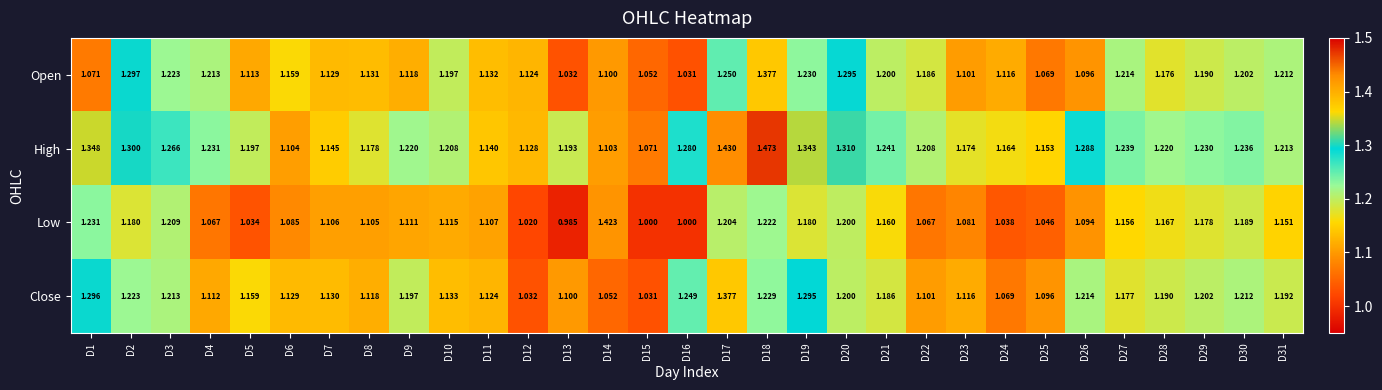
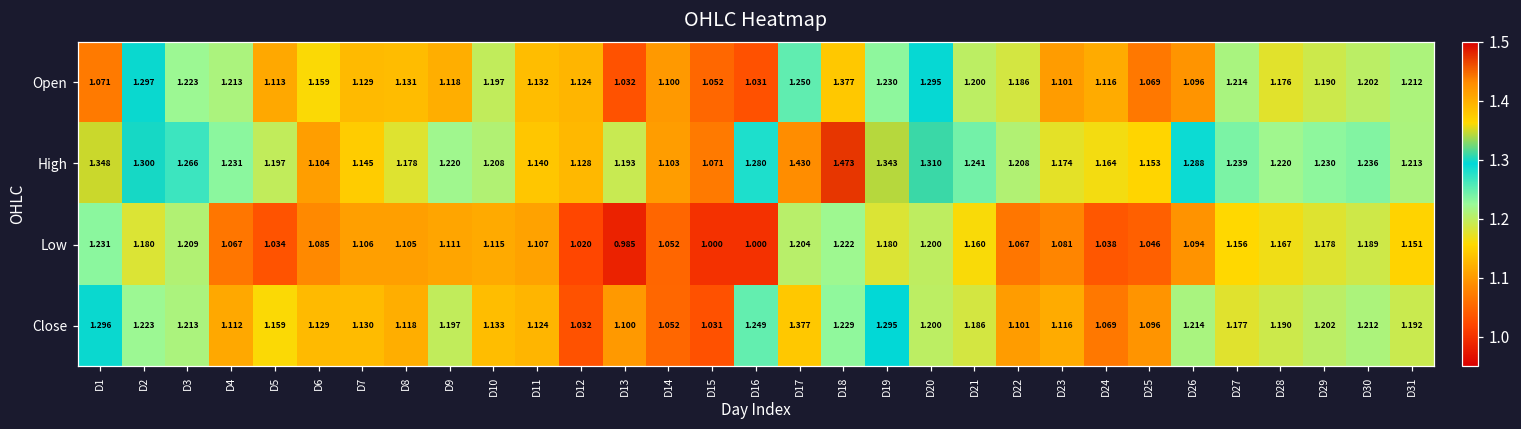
  {
    "Open": {
      "D1": 1.071,
      "D2": 1.297,
      "D3": 1.223,
      "D4": 1.213,
      "D5": 1.113,
      "D6": 1.159,
      "D7": 1.129,
      "D8": 1.131,
      "D9": 1.118,
      "D10": 1.197,
      "D11": 1.132,
      "D12": 1.124,
      "D13": 1.032,
      "D14": 1.100,
      "D15": 1.052,
      "D16": 1.031,
      "D17": 1.250,
      "D18": 1.377,
      "D19": 1.230,
      "D20": 1.295,
      "D21": 1.200,
      "D22": 1.186,
      "D23": 1.101,
      "D24": 1.116,
      "D25": 1.069,
      "D26": 1.096,
      "D27": 1.214,
      "D28": 1.176,
      "D29": 1.190,
      "D30": 1.202,
      "D31": 1.212
    },
    "High": {
      "D1": 1.348,
      "D2": 1.300,
      "D3": 1.266,
      "D4": 1.231,
      "D5": 1.197,
      "D6": 1.104,
      "D7": 1.145,
      "D8": 1.178,
      "D9": 1.220,
      "D10": 1.208,
      "D11": 1.140,
      "D12": 1.128,
      "D13": 1.193,
      "D14": 1.103,
      "D15": 1.071,
      "D16": 1.280,
      "D17": 1.430,
      "D18": 1.473,
      "D19": 1.343,
      "D20": 1.310,
      "D21": 1.241,
      "D22": 1.208,
      "D23": 1.174,
      "D24": 1.164,
      "D25": 1.153,
      "D26": 1.288,
      "D27": 1.239,
      "D28": 1.220,
      "D29": 1.230,
      "D30": 1.236,
      "D31": 1.213
    },
    "Low": {
      "D1": 1.231,
      "D2": 1.180,
      "D3": 1.209,
      "D4": 1.067,
      "D5": 1.034,
      "D6": 1.085,
      "D7": 1.106,
      "D8": 1.105,
      "D9": 1.111,
      "D10": 1.115,
      "D11": 1.107,
      "D12": 1.020,
      "D13": 0.985,
-     "D14": 1.423,
+     "D14": 1.052,
      "D15": 1.000,
      "D16": 1.000,
      "D17": 1.204,
      "D18": 1.222,
      "D19": 1.180,
      "D20": 1.200,
      "D21": 1.160,
      "D22": 1.067,
      "D23": 1.081,
      "D24": 1.038,
      "D25": 1.046,
      "D26": 1.094,
      "D27": 1.156,
      "D28": 1.167,
      "D29": 1.178,
      "D30": 1.189,
      "D31": 1.151
    },
    "Close": {
      "D1": 1.296,
      "D2": 1.223,
      "D3": 1.213,
      "D4": 1.112,
      "D5": 1.159,
      "D6": 1.129,
      "D7": 1.130,
      "D8": 1.118,
      "D9": 1.197,
      "D10": 1.133,
      "D11": 1.124,
      "D12": 1.032,
      "D13": 1.100,
      "D14": 1.052,
      "D15": 1.031,
      "D16": 1.249,
      "D17": 1.377,
      "D18": 1.229,
      "D19": 1.295,
      "D20": 1.200,
      "D21": 1.186,
      "D22": 1.101,
      "D23": 1.116,
      "D24": 1.069,
      "D25": 1.096,
      "D26": 1.214,
      "D27": 1.177,
      "D28": 1.190,
      "D29": 1.202,
      "D30": 1.212,
      "D31": 1.192
    }
  }
